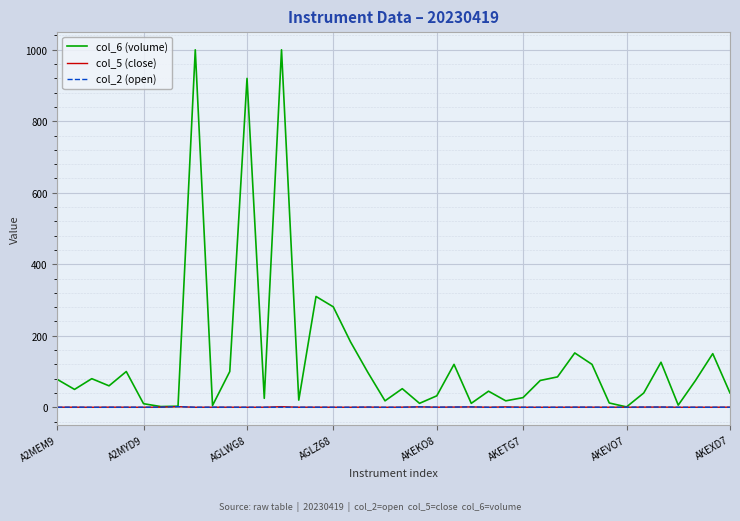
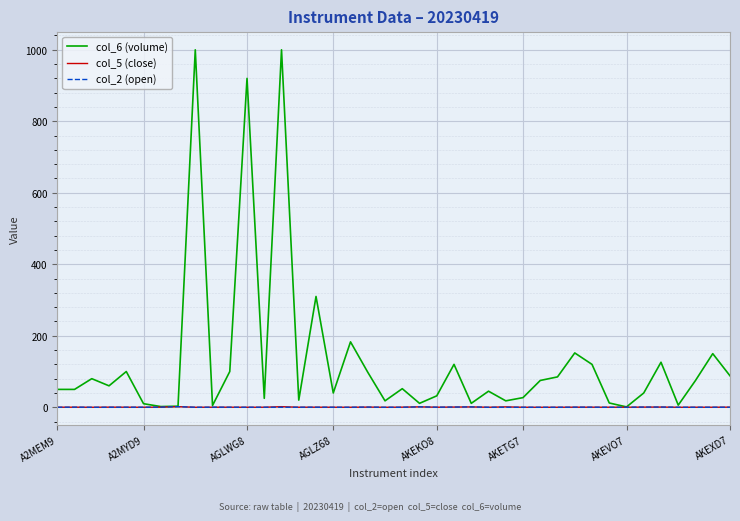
  {
    "col_6 (volume)": {
-     "A2MEM9": 80,
+     "A2MEM9": 50,
      "A2MYD9": 10,
      "AGLWG8": 920,
-     "AGLZ68": 280,
+     "AGLZ68": 40,
      "AKEKO8": 30,
      "AKETG7": 30,
-     "AKEXD7": 40
+     "AKEXD7": 90
    },
    "col_2 (open)": {
      "A2MEM9": 0,
      "A2MYD9": 0,
      "AGLWG8": 0,
      "AGLZ68": 0,
      "AKEKO8": 0,
      "AKETG7": 0,
      "AKEXD7": 0
    }
  }
